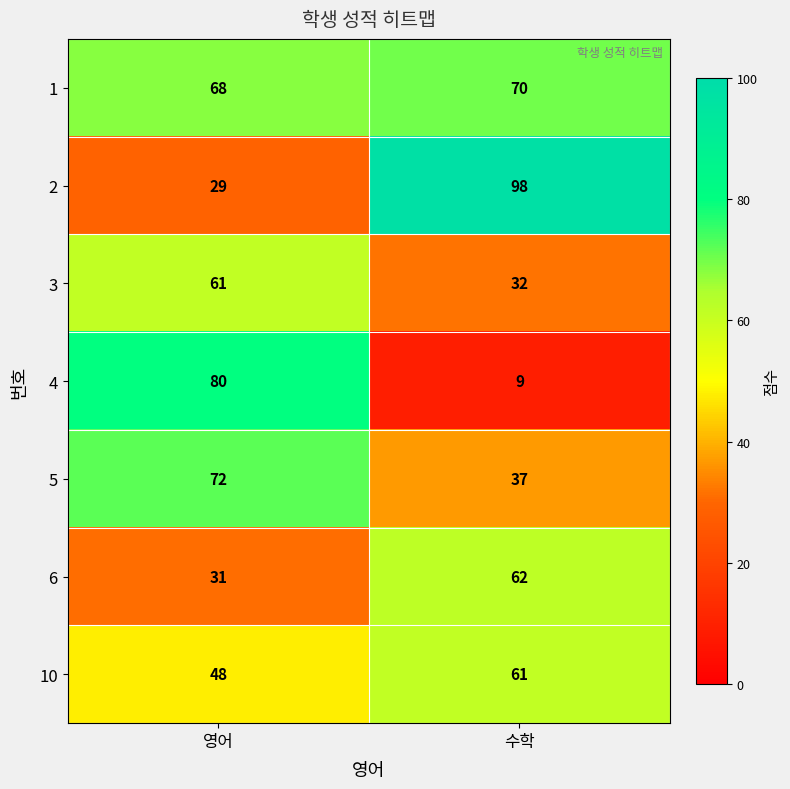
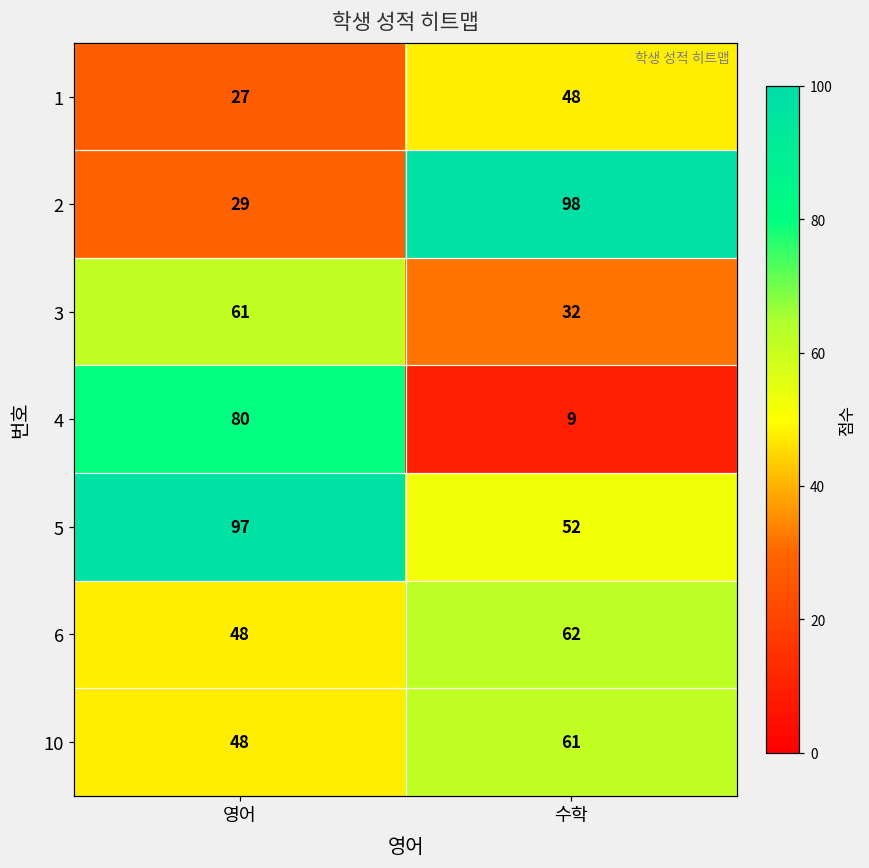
  {
    "1": {
-     "영어": 68,
-     "수학": 70
+     "영어": 27,
+     "수학": 48
    },
    "2": {
      "영어": 29,
      "수학": 98
    },
    "3": {
      "영어": 61,
      "수학": 32
    },
    "4": {
      "영어": 80,
      "수학": 9
    },
    "5": {
-     "영어": 72,
-     "수학": 37
+     "영어": 97,
+     "수학": 52
    },
    "6": {
-     "영어": 31,
+     "영어": 48,
      "수학": 62
    },
    "10": {
      "영어": 48,
      "수학": 61
    }
  }
